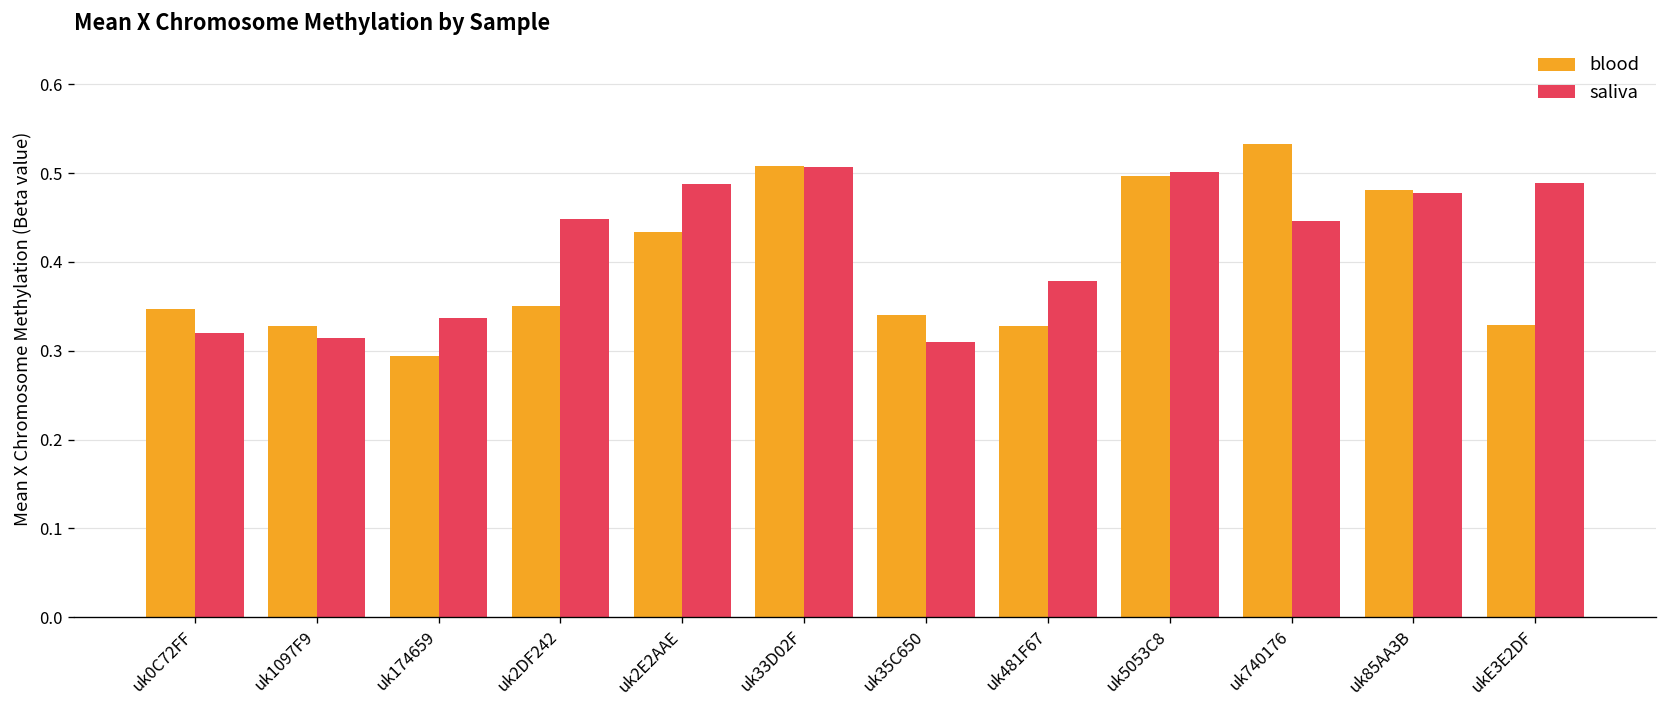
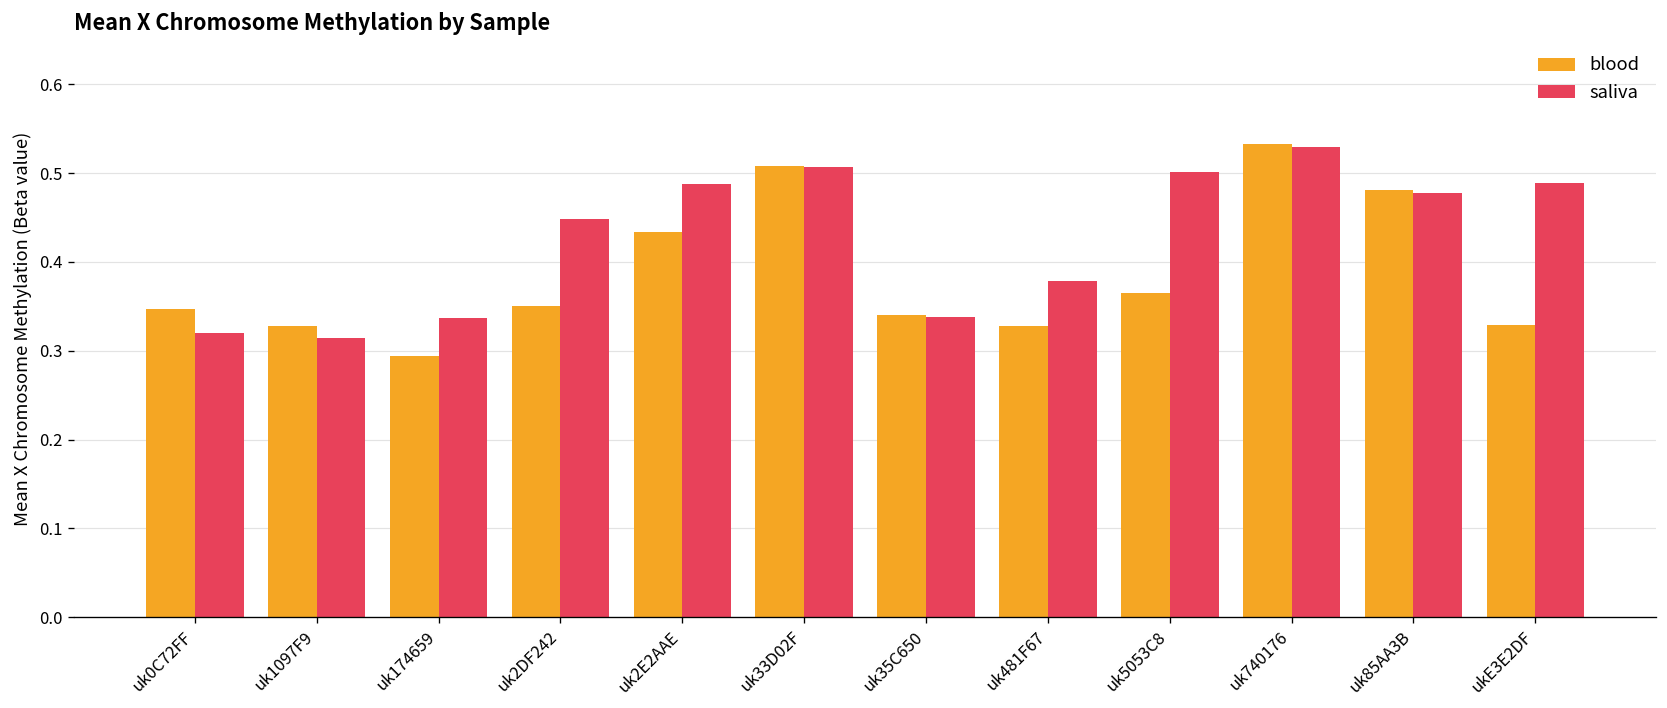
  {
    "blood": {
      "uk0C72FF": 0.35,
      "uk1097F9": 0.33,
      "uk174659": 0.29,
      "uk2DF242": 0.35,
      "uk2E2AAE": 0.43,
      "uk33D02F": 0.51,
      "uk35C650": 0.34,
      "uk481F67": 0.33,
-     "uk5053C8": 0.50,
+     "uk5053C8": 0.36,
      "uk740176": 0.53,
      "uk85AA3B": 0.48,
      "ukE3E2DF": 0.33
    },
    "saliva": {
      "uk0C72FF": 0.32,
      "uk1097F9": 0.31,
      "uk174659": 0.34,
      "uk2DF242": 0.45,
      "uk2E2AAE": 0.49,
      "uk33D02F": 0.51,
-     "uk35C650": 0.31,
+     "uk35C650": 0.34,
      "uk481F67": 0.38,
      "uk5053C8": 0.50,
-     "uk740176": 0.45,
+     "uk740176": 0.53,
      "uk85AA3B": 0.48,
      "ukE3E2DF": 0.49
    }
  }
